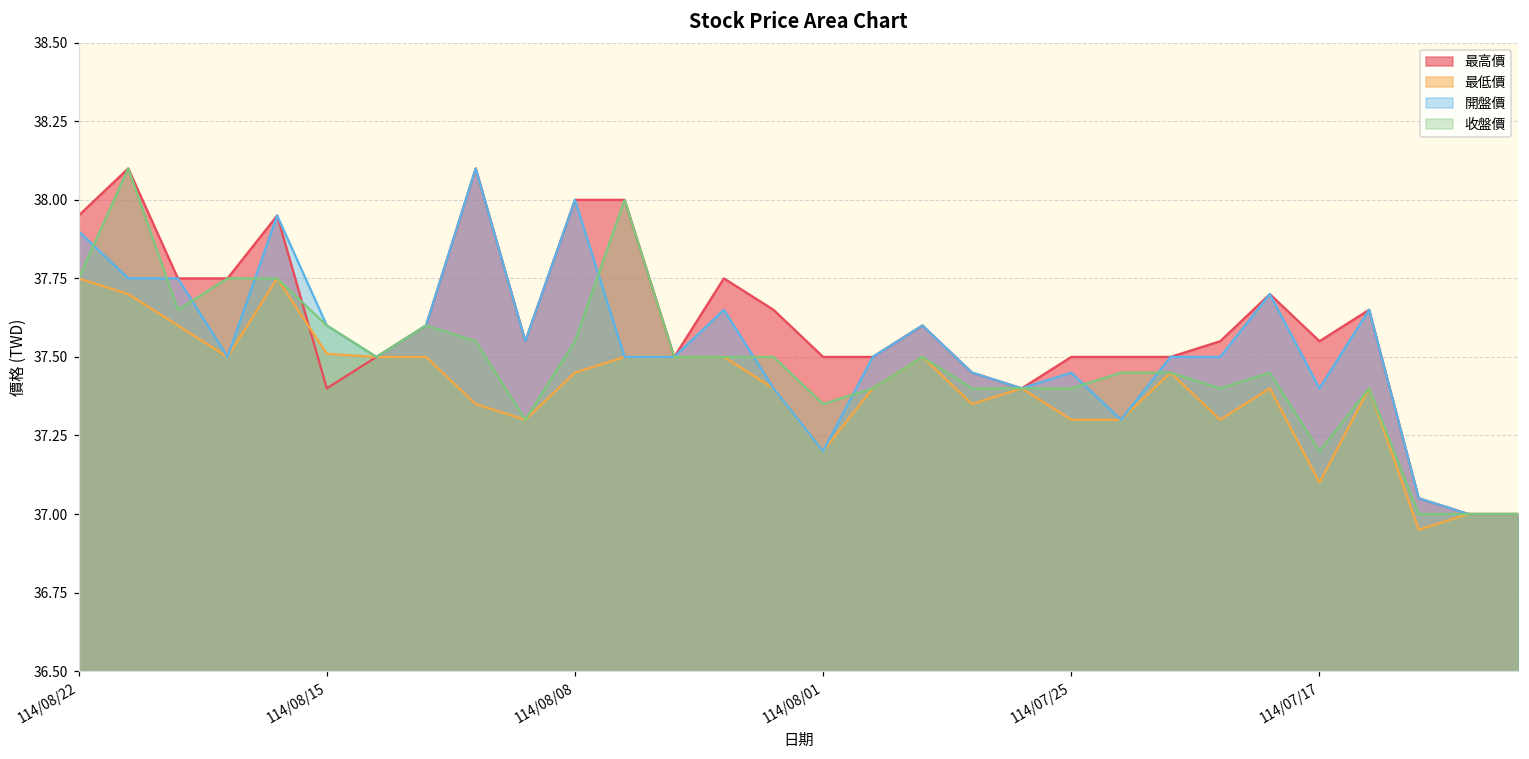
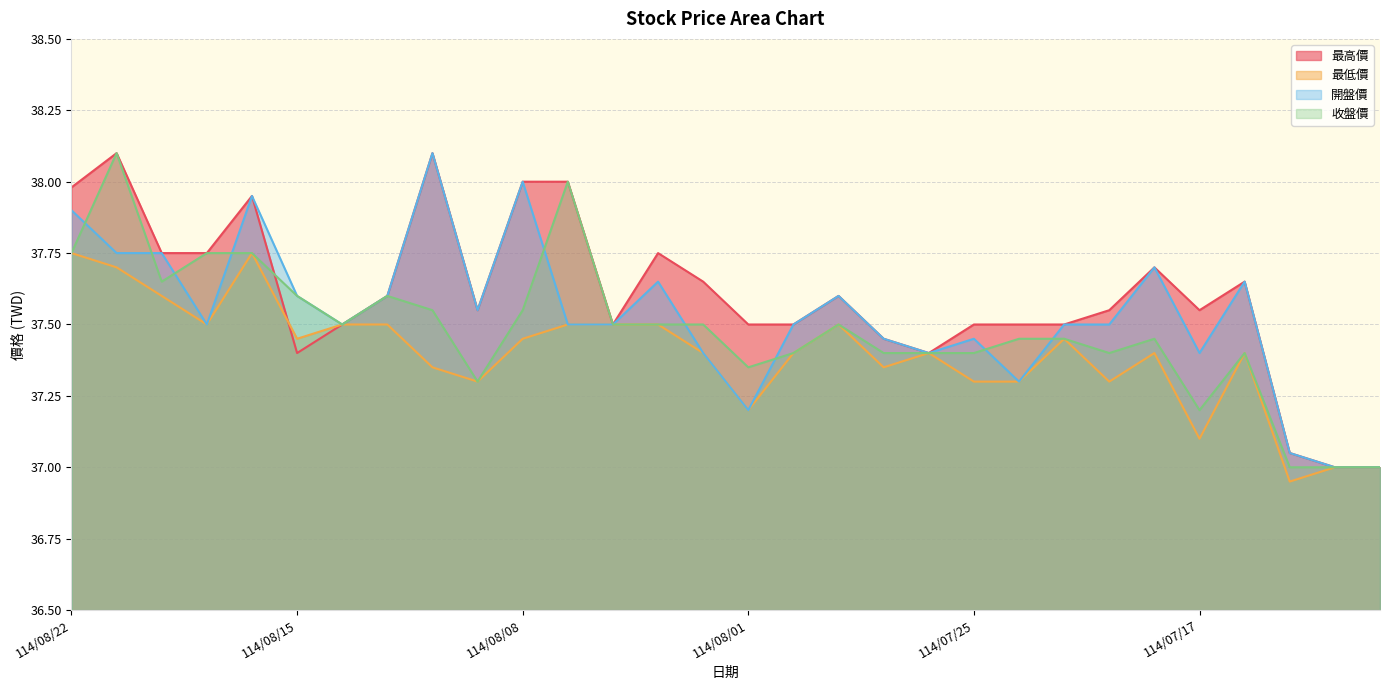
  {
    "最高價": {
-     "114/08/22": 37.95,
+     "114/08/22": 37.98,
      "114/08/15": 37.40,
      "114/08/01": 37.50,
      "114/07/25": 37.50,
      "114/07/17": 37.55
    },
    "最低價": {
-     "114/08/15": 37.51,
+     "114/08/15": 37.45,
      "114/08/08": 37.45,
      "114/07/25": 37.30,
      "114/07/17": 37.10
    },
    "開盤價": {
      "114/08/22": 37.90,
      "114/07/25": 37.45,
      "114/07/17": 37.40
    },
    "收盤價": {
      "114/08/08": 37.55,
      "114/08/01": 37.35,
      "114/07/25": 37.40,
      "114/07/17": 37.20
    }
  }
